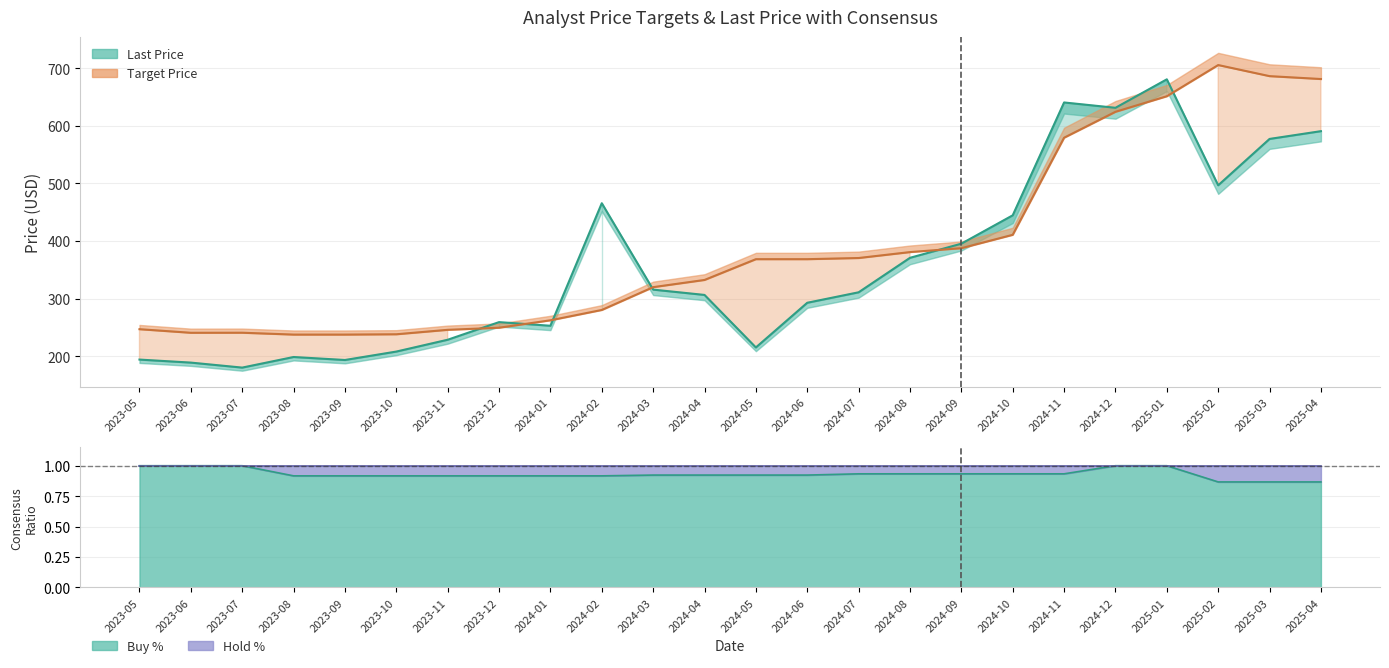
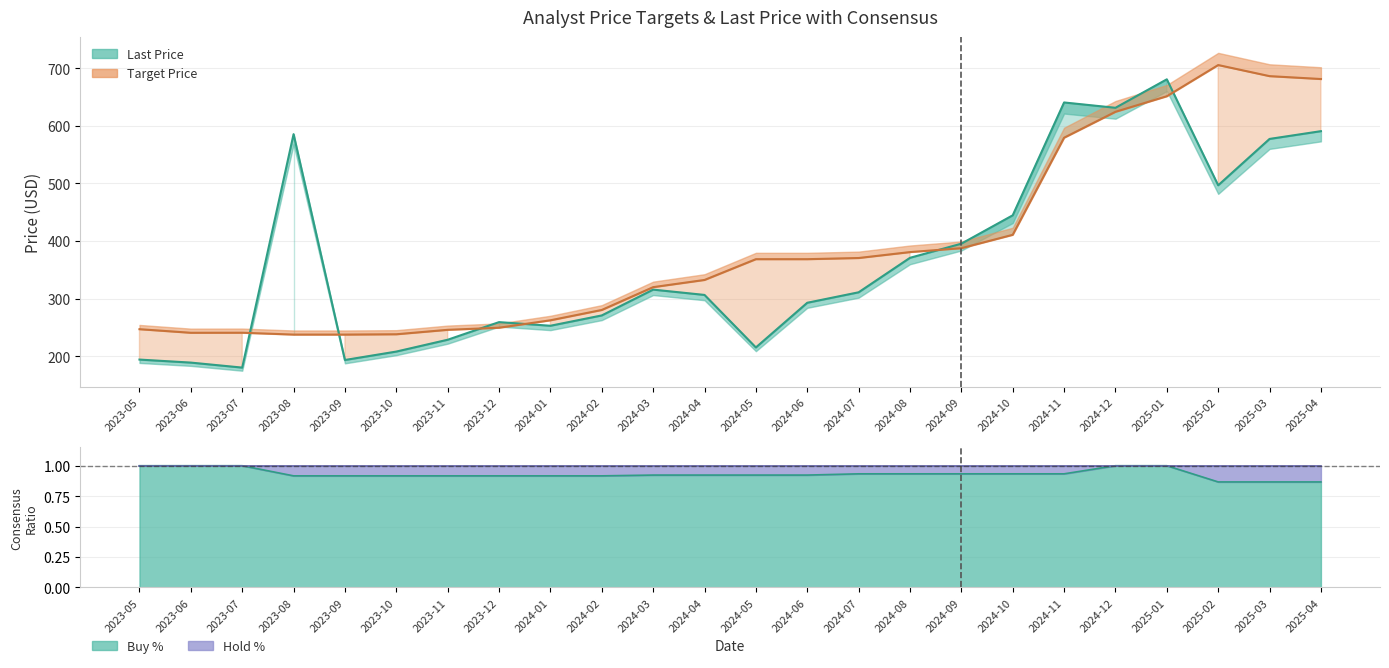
  {
    "Analyst Price Targets & Last Price with Consensus": {
      "Last Price": {
        "2023-05": 190,
        "2023-06": 190,
        "2023-07": 180,
-       "2023-08": 200,
+       "2023-08": 590,
        "2023-09": 190,
        "2023-10": 210,
        "2023-11": 230,
        "2024-01": 250,
-       "2024-02": 470,
+       "2024-02": 270,
        "2024-04": 310,
        "2024-05": 220,
        "2024-06": 290,
        "2024-07": 310,
        "2024-08": 370,
        "2024-10": 440,
        "2024-11": 640,
        "2024-12": 630,
        "2025-01": 680,
        "2025-02": 500,
        "2025-03": 580,
        "2025-04": 590
      }
    }
  }
